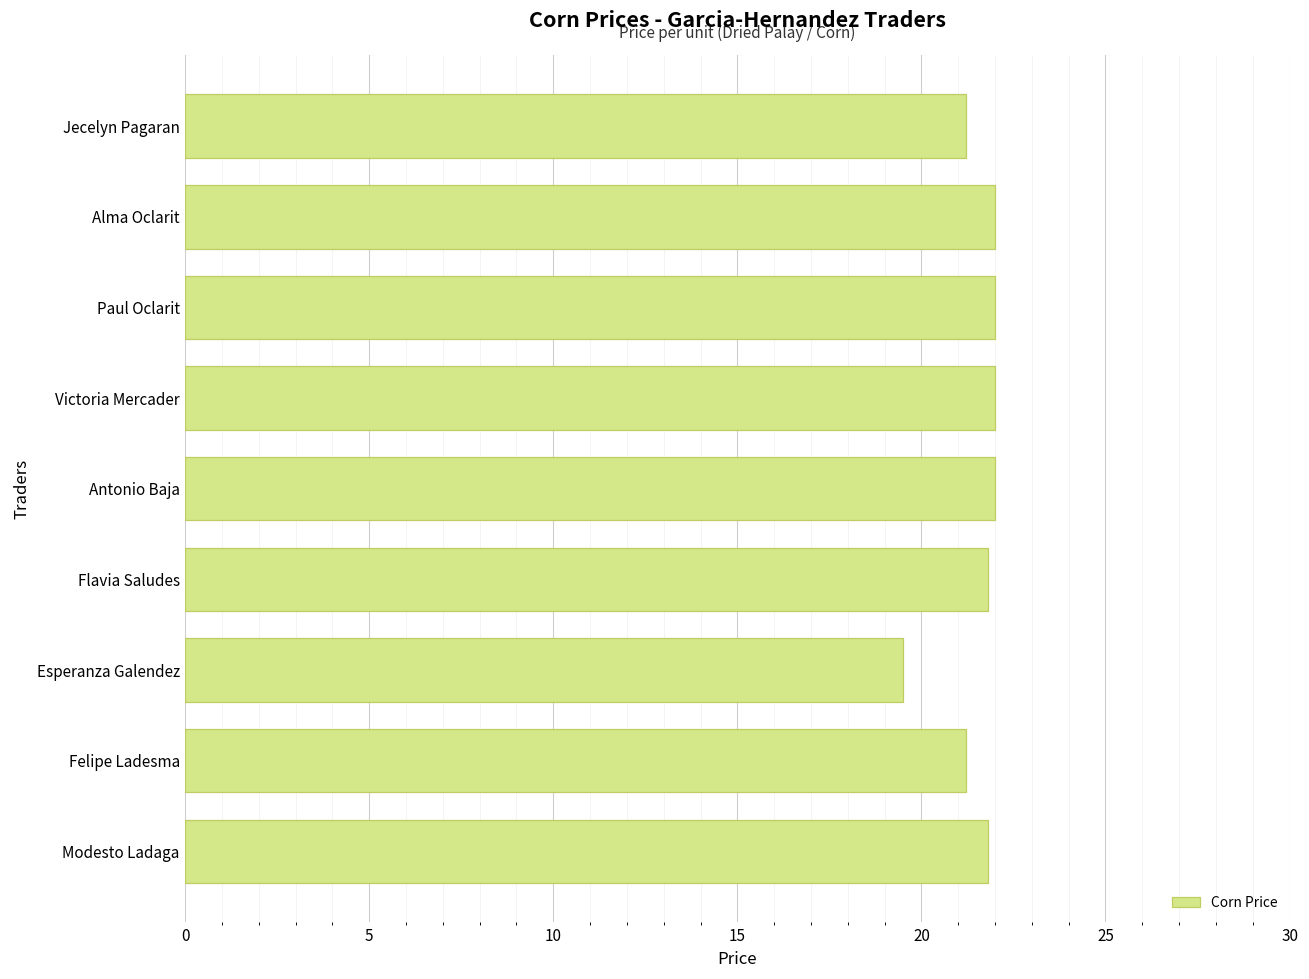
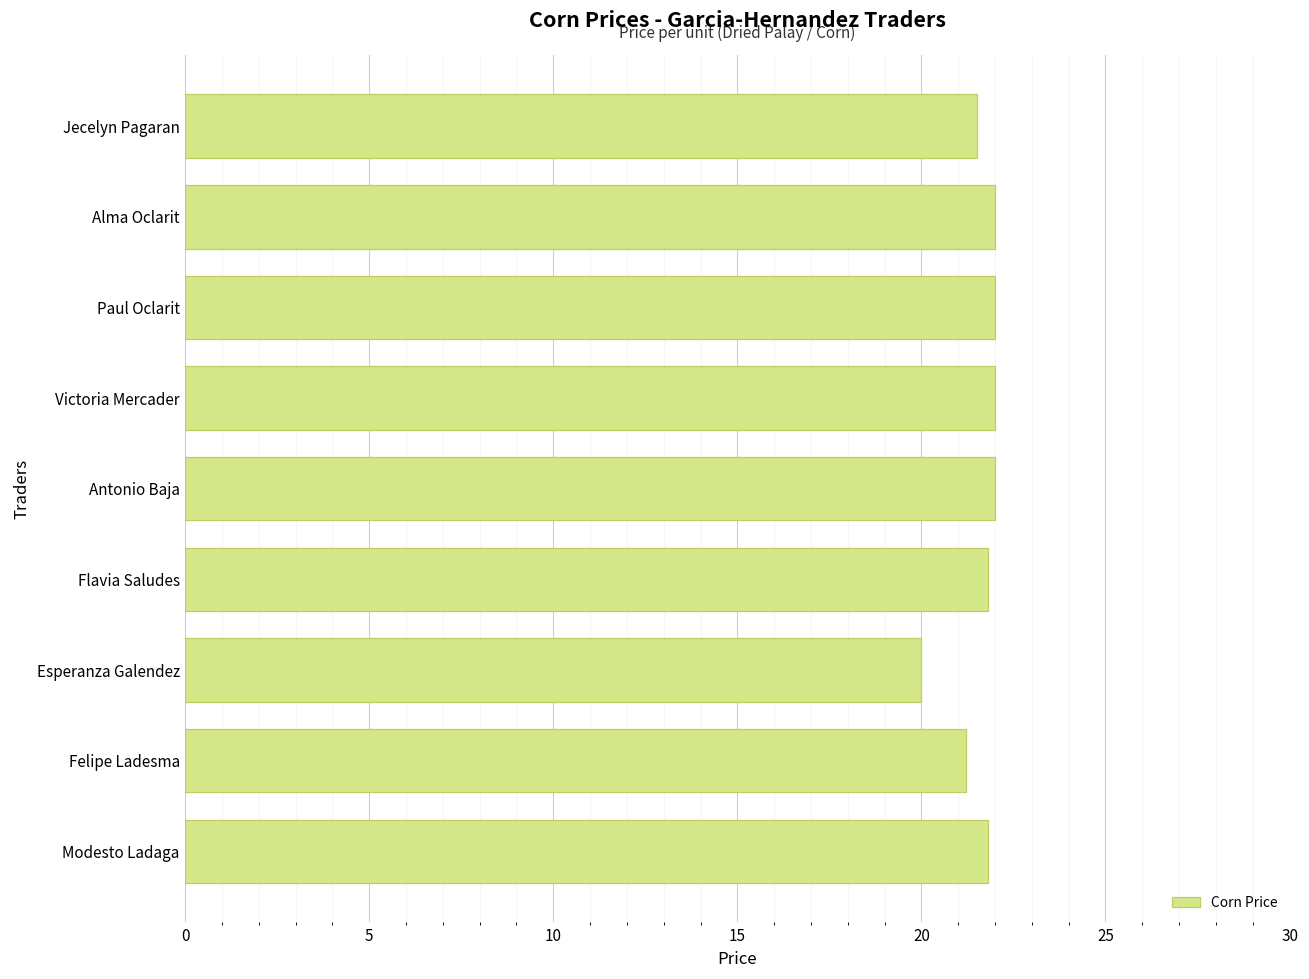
  {
-   "Jecelyn Pagaran": 21.2,
+   "Jecelyn Pagaran": 21.5,
    "Alma Oclarit": 22.0,
    "Paul Oclarit": 22.0,
    "Victoria Mercader": 22.0,
    "Antonio Baja": 22.0,
    "Flavia Saludes": 21.8,
-   "Esperanza Galendez": 19.5,
+   "Esperanza Galendez": 20.0,
    "Felipe Ladesma": 21.2,
    "Modesto Ladaga": 21.8
  }
